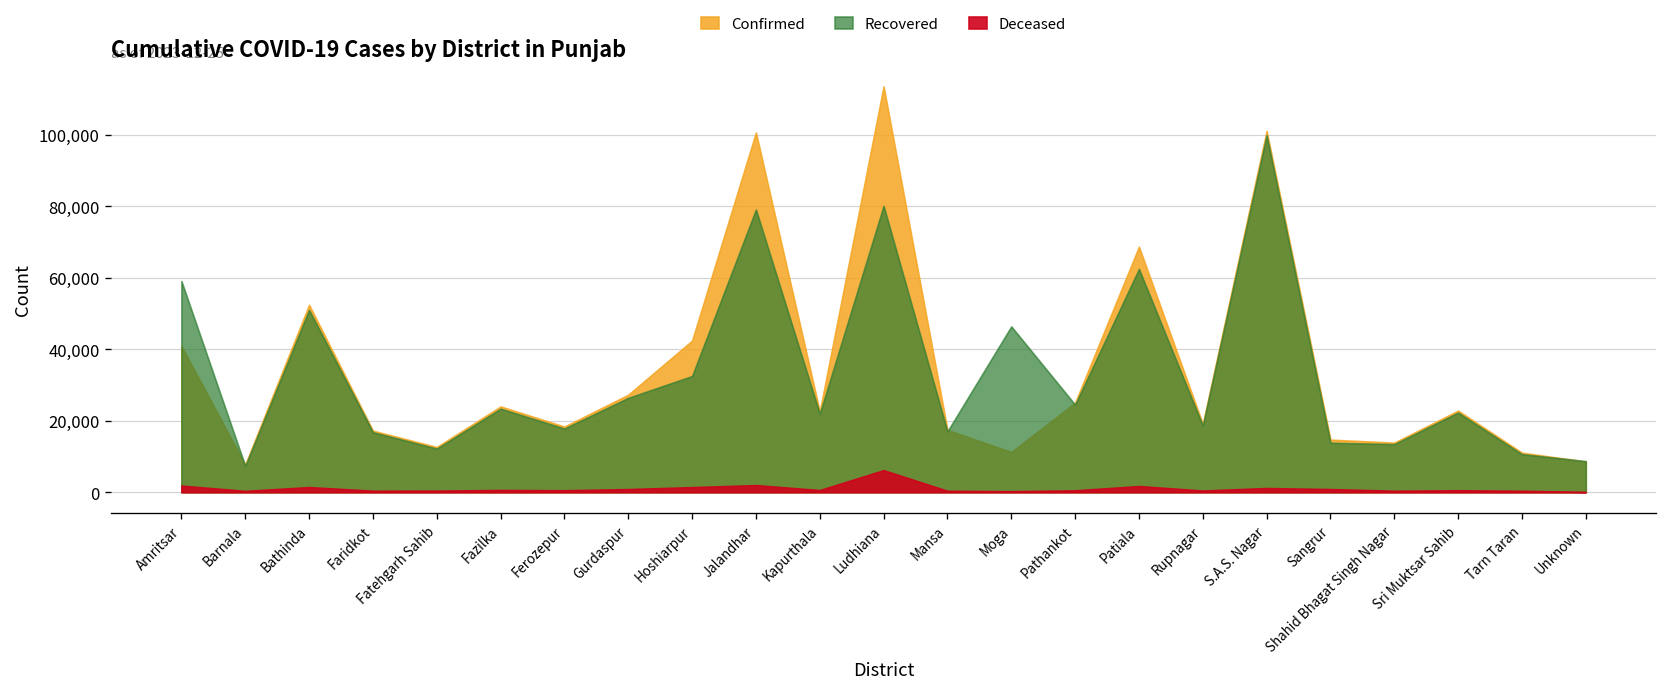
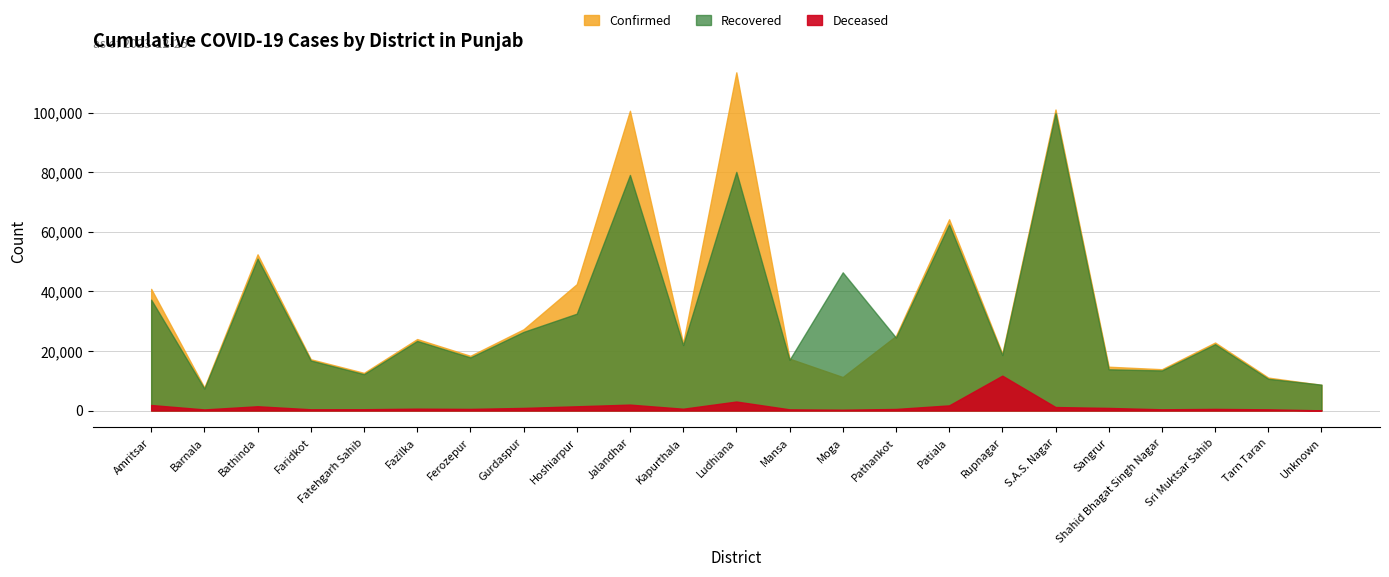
  {
    "Confirmed": {
      "Amritsar": "41,000",
      "Bathinda": "52,000",
      "Gurdaspur": "27,000",
      "Hoshiarpur": "42,000",
      "Jalandhar": "101,000",
      "Ludhiana": "114,000",
      "Moga": "11,000",
-     "Patiala": "69,000",
+     "Patiala": "64,000",
      "S.A.S. Nagar": "101,000",
      "Sangrur": "15,000"
    },
    "Recovered": {
-     "Amritsar": "59,000",
+     "Amritsar": "37,000",
      "Bathinda": "51,000",
      "Gurdaspur": "26,000",
      "Hoshiarpur": "33,000",
      "Jalandhar": "79,000",
      "Ludhiana": "80,000",
      "Moga": "46,000",
      "Patiala": "63,000",
      "S.A.S. Nagar": "100,000",
      "Sangrur": "14,000"
    },
    "Deceased": {
      "Amritsar": "2,000",
      "Bathinda": "1,000",
      "Gurdaspur": "1,000",
      "Hoshiarpur": "1,000",
      "Jalandhar": "2,000",
-     "Ludhiana": "6,000",
+     "Ludhiana": "3,000",
      "Patiala": "2,000",
-     "Rupnagar": "0",
+     "Rupnagar": "12,000",
      "S.A.S. Nagar": "1,000",
      "Sangrur": "1,000"
    }
  }
